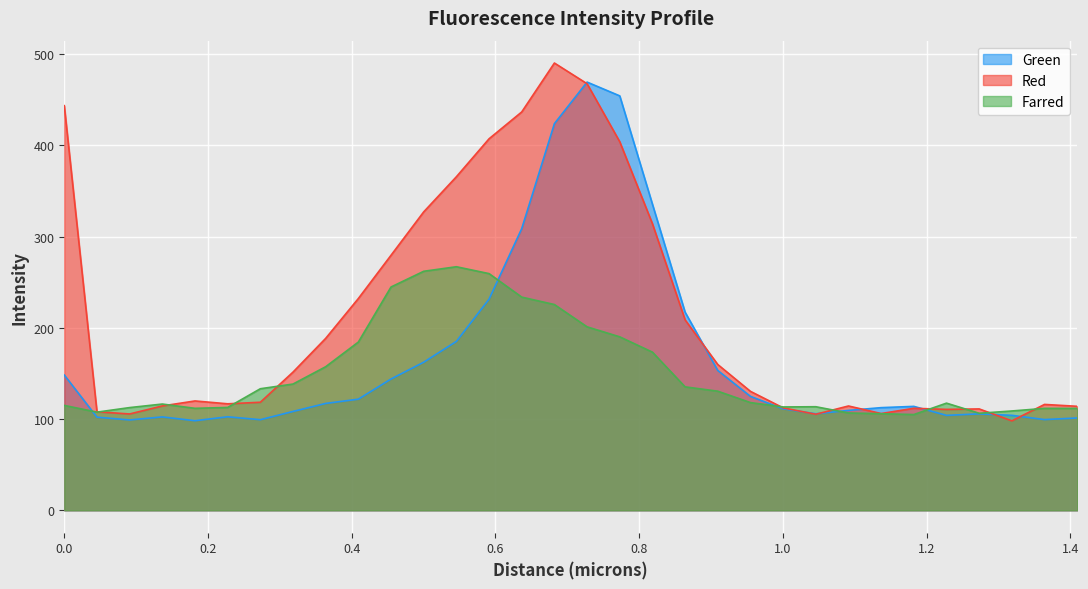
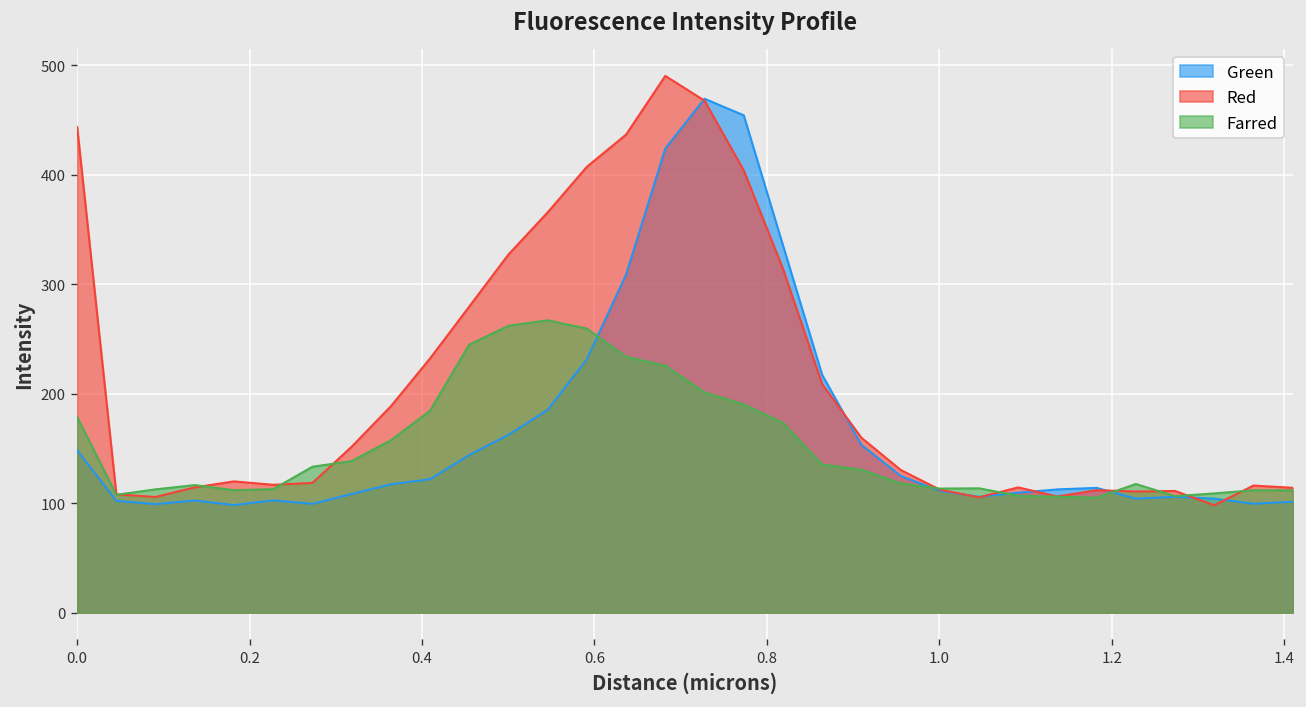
  {
    "Green": {
      "0.0": 150
    },
    "Red": {
      "0.0": 440
    },
    "Farred": {
-     "0.0": 110
+     "0.0": 180
    }
  }
